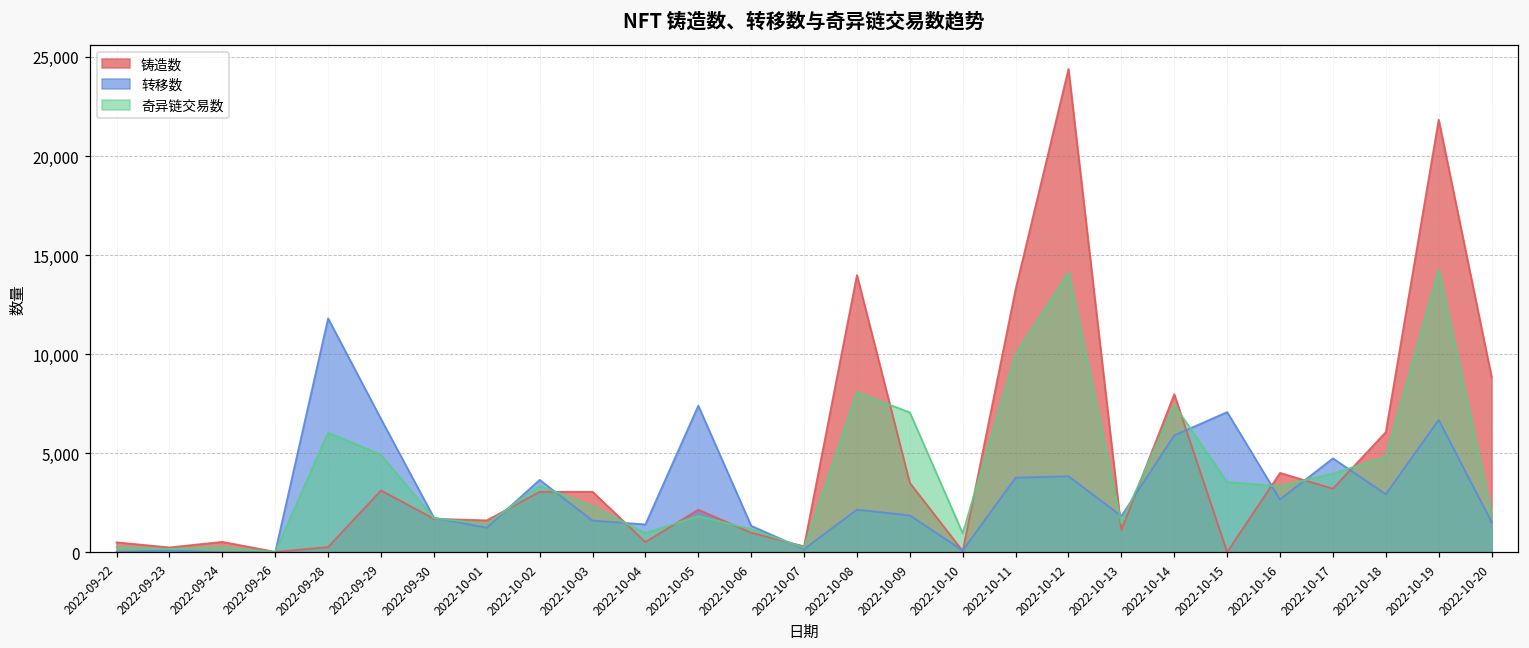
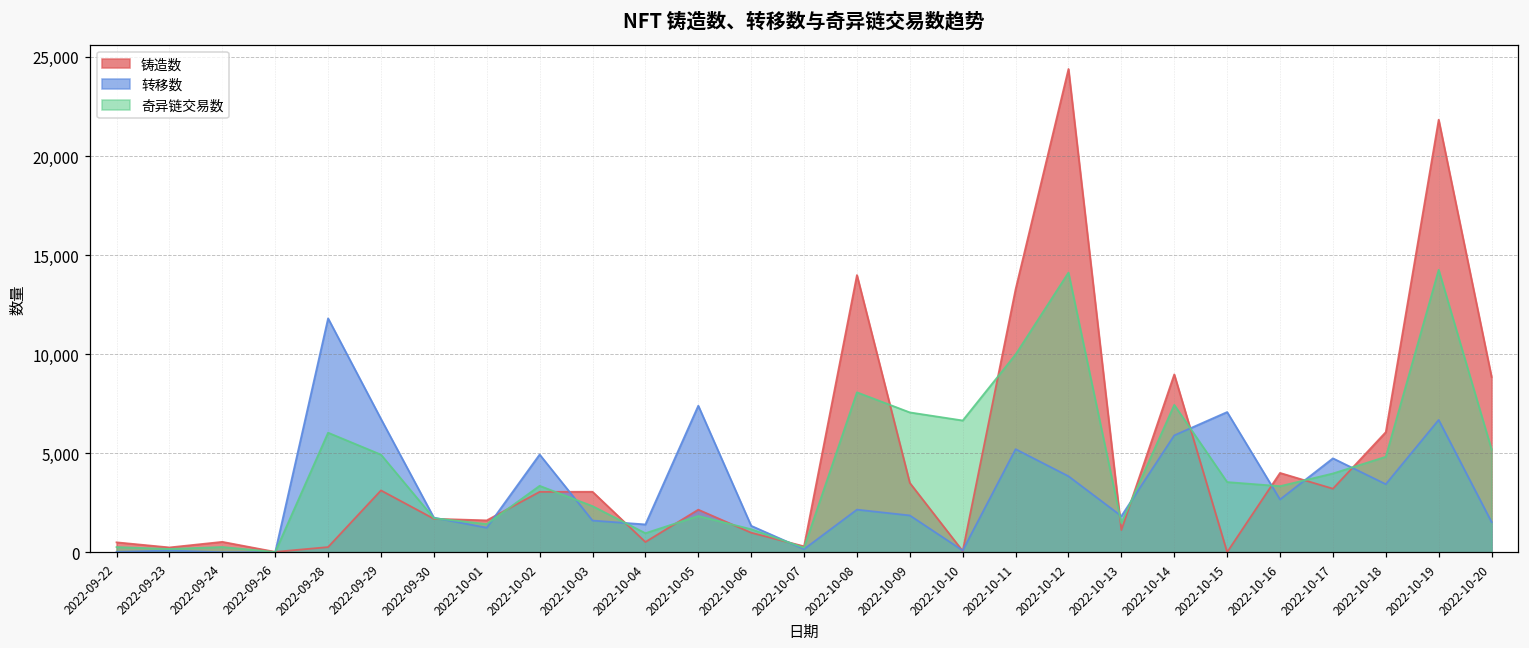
  {
    "铸造数": {
      "2022-09-22": "500",
      "2022-09-24": "500",
      "2022-09-28": "300",
      "2022-09-29": "3,100",
      "2022-10-01": "1,600",
      "2022-10-02": "3,100",
      "2022-10-03": "3,100",
      "2022-10-04": "500",
      "2022-10-05": "2,200",
      "2022-10-06": "1,000",
      "2022-10-08": "14,000",
      "2022-10-09": "3,500",
      "2022-10-11": "13,300",
      "2022-10-12": "24,400",
      "2022-10-13": "1,100",
-     "2022-10-14": "8,000",
+     "2022-10-14": "9,000",
      "2022-10-15": "0",
      "2022-10-16": "4,000",
      "2022-10-17": "3,200",
      "2022-10-18": "6,100",
      "2022-10-19": "21,800",
      "2022-10-20": "8,900"
    },
    "转移数": {
      "2022-09-22": "0",
      "2022-09-24": "0",
      "2022-09-28": "11,800",
      "2022-09-29": "6,700",
      "2022-10-01": "1,200",
-     "2022-10-02": "3,700",
+     "2022-10-02": "4,900",
      "2022-10-03": "1,600",
      "2022-10-04": "1,400",
      "2022-10-05": "7,400",
      "2022-10-06": "1,300",
      "2022-10-08": "2,200",
      "2022-10-09": "1,900",
-     "2022-10-11": "3,800",
+     "2022-10-11": "5,200",
      "2022-10-12": "3,800",
      "2022-10-13": "1,800",
      "2022-10-14": "5,900",
      "2022-10-15": "7,100",
      "2022-10-16": "2,700",
      "2022-10-17": "4,700",
-     "2022-10-18": "2,900",
+     "2022-10-18": "3,400",
      "2022-10-19": "6,700",
      "2022-10-20": "1,500"
    },
    "奇异链交易数": {
      "2022-09-22": "300",
      "2022-09-24": "300",
      "2022-09-28": "6,000",
      "2022-09-29": "4,900",
      "2022-10-01": "1,400",
      "2022-10-02": "3,400",
      "2022-10-03": "2,300",
      "2022-10-04": "1,000",
      "2022-10-05": "1,800",
      "2022-10-06": "1,200",
      "2022-10-08": "8,100",
      "2022-10-09": "7,100",
-     "2022-10-10": "1,000",
+     "2022-10-10": "6,700",
      "2022-10-11": "10,000",
      "2022-10-12": "14,100",
      "2022-10-13": "1,500",
      "2022-10-14": "7,400",
      "2022-10-15": "3,500",
      "2022-10-16": "3,300",
      "2022-10-17": "4,000",
      "2022-10-18": "4,800",
      "2022-10-19": "14,300",
-     "2022-10-20": "1,900"
+     "2022-10-20": "5,200"
    }
  }
